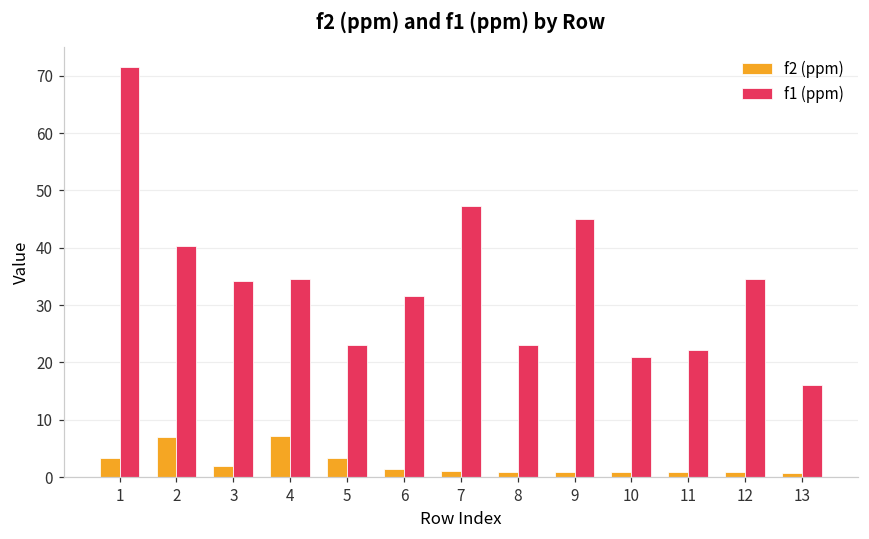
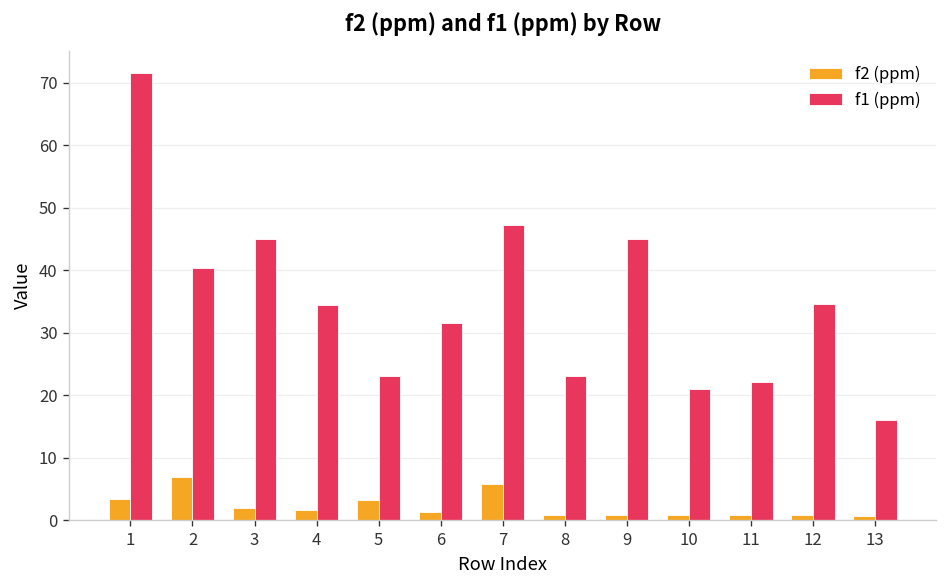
  {
    "f2 (ppm)": {
      "1": 3,
      "2": 7,
      "3": 2,
-     "4": 7,
+     "4": 2,
      "5": 3,
      "6": 1,
-     "7": 1,
+     "7": 6,
      "8": 1,
      "9": 1,
      "10": 1,
      "11": 1,
      "12": 1,
      "13": 1
    },
    "f1 (ppm)": {
      "1": 71,
      "2": 40,
-     "3": 34,
+     "3": 45,
      "4": 35,
      "5": 23,
      "6": 32,
      "7": 47,
      "8": 23,
      "9": 45,
      "10": 21,
      "11": 22,
      "12": 35,
      "13": 16
    }
  }
